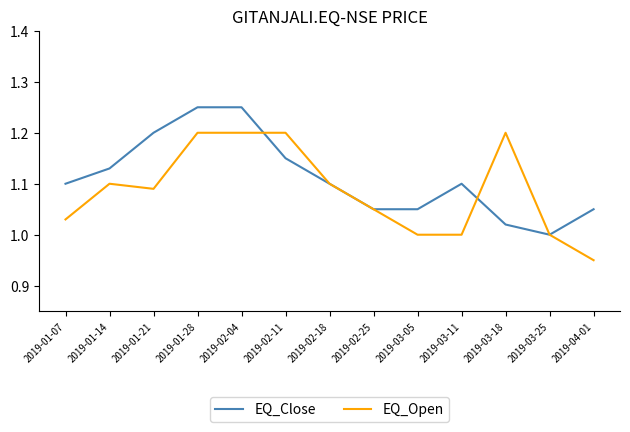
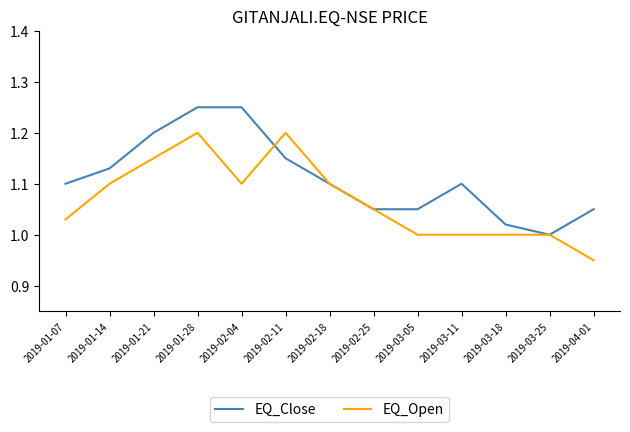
  {
    "EQ_Close": {
      "2019-01-07": 1.10,
      "2019-01-14": 1.13,
      "2019-01-21": 1.20,
      "2019-01-28": 1.25,
      "2019-02-04": 1.25,
      "2019-02-11": 1.15,
      "2019-03-05": 1.05,
      "2019-03-11": 1.10,
      "2019-03-18": 1.02,
      "2019-04-01": 1.05
    },
    "EQ_Open": {
      "2019-01-07": 1.03,
      "2019-01-14": 1.10,
-     "2019-01-21": 1.09,
+     "2019-01-21": 1.15,
      "2019-01-28": 1.20,
-     "2019-02-04": 1.2,
+     "2019-02-04": 1.1,
      "2019-02-11": 1.20,
      "2019-03-05": 1.00,
      "2019-03-11": 1.00,
-     "2019-03-18": 1.2,
+     "2019-03-18": 1.0,
      "2019-04-01": 0.95
    }
  }
